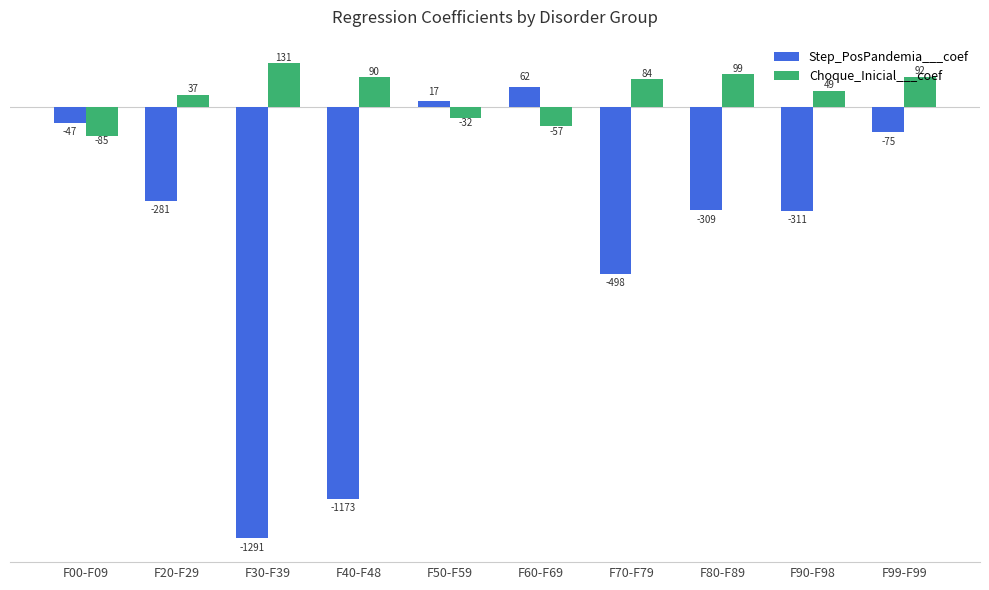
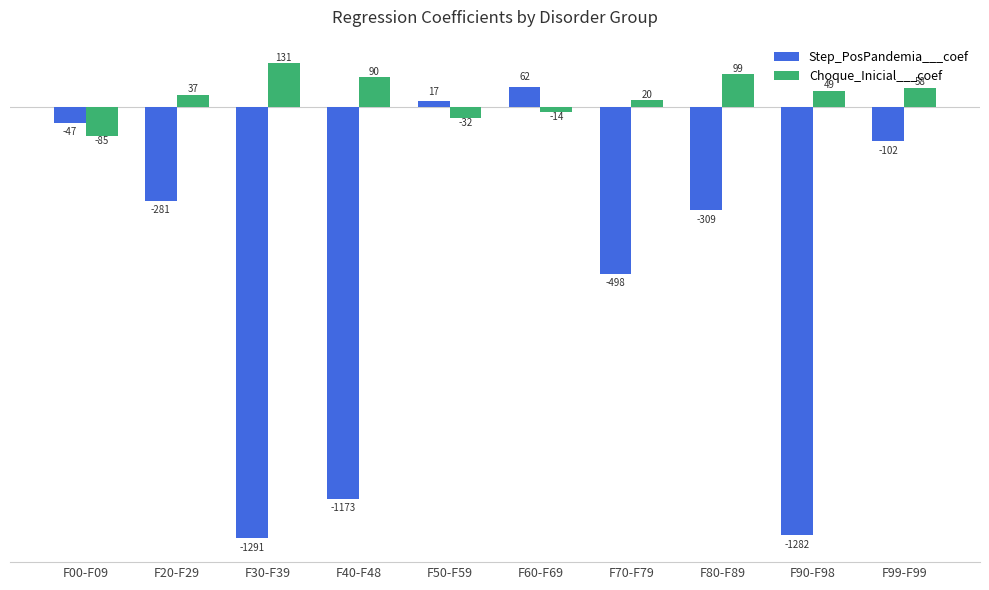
  {
    "Step_PosPandemia___coef": {
      "F00-F09": -47,
      "F20-F29": -281,
      "F30-F39": -1291,
      "F40-F48": -1173,
      "F50-F59": 17,
      "F60-F69": 62,
      "F70-F79": -498,
      "F80-F89": -309,
-     "F90-F98": -311,
-     "F99-F99": -75
+     "F90-F98": -1282,
+     "F99-F99": -102
    },
    "Choque_Inicial___coef": {
      "F00-F09": -85,
      "F20-F29": 37,
      "F30-F39": 131,
      "F40-F48": 90,
      "F50-F59": -32,
-     "F60-F69": -57,
-     "F70-F79": 84,
+     "F60-F69": -14,
+     "F70-F79": 20,
      "F80-F89": 99,
      "F90-F98": 49,
-     "F99-F99": 92
+     "F99-F99": 58
    }
  }
